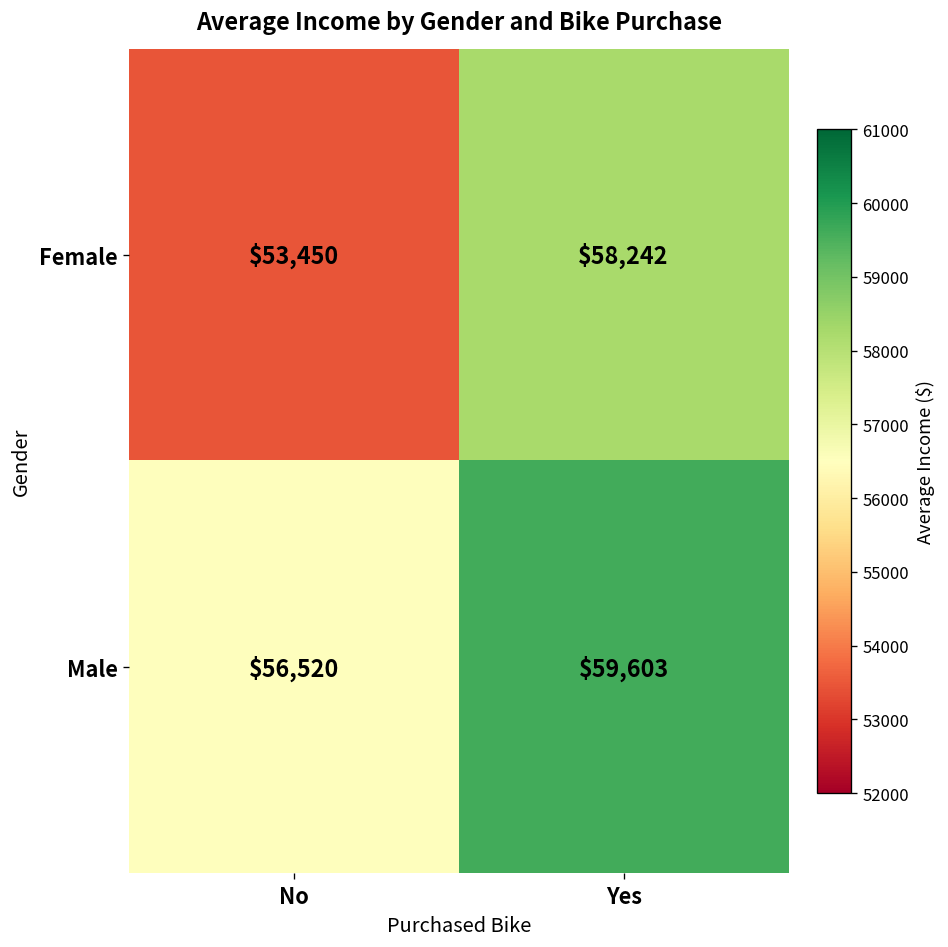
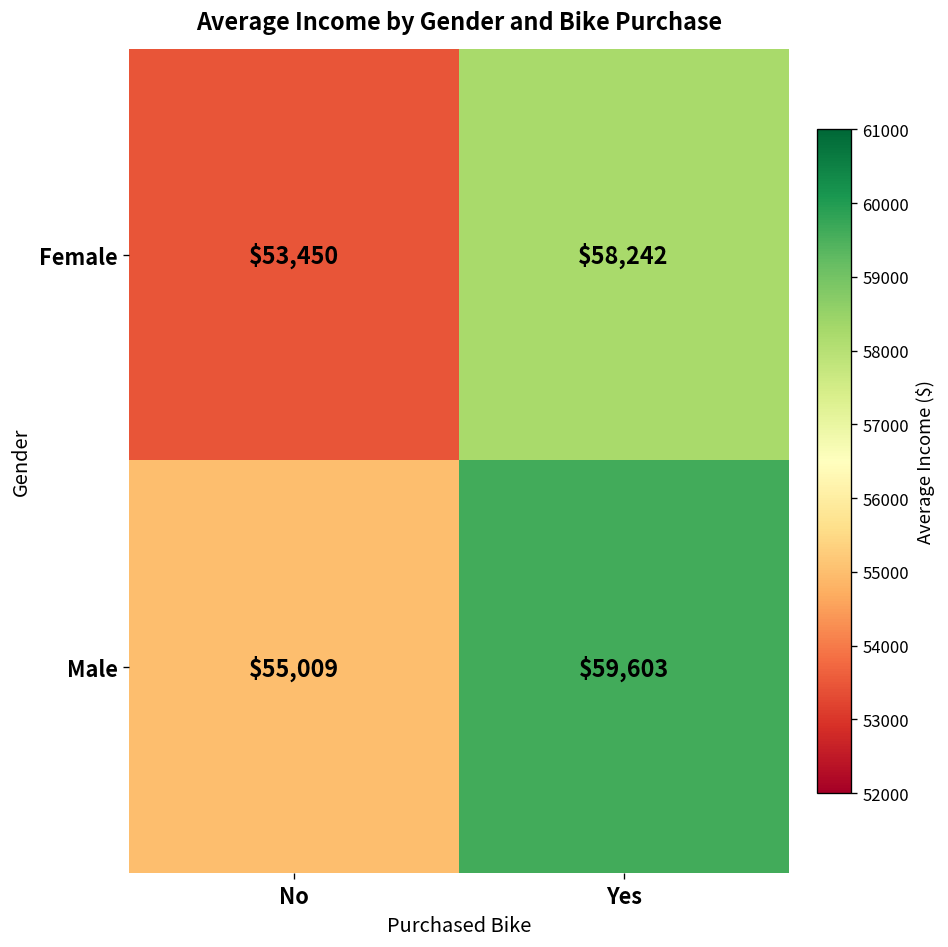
  {
    "Female": {
      "No": "$53,450",
      "Yes": "$58,242"
    },
    "Male": {
-     "No": "$56,520",
+     "No": "$55,009",
      "Yes": "$59,603"
    }
  }
